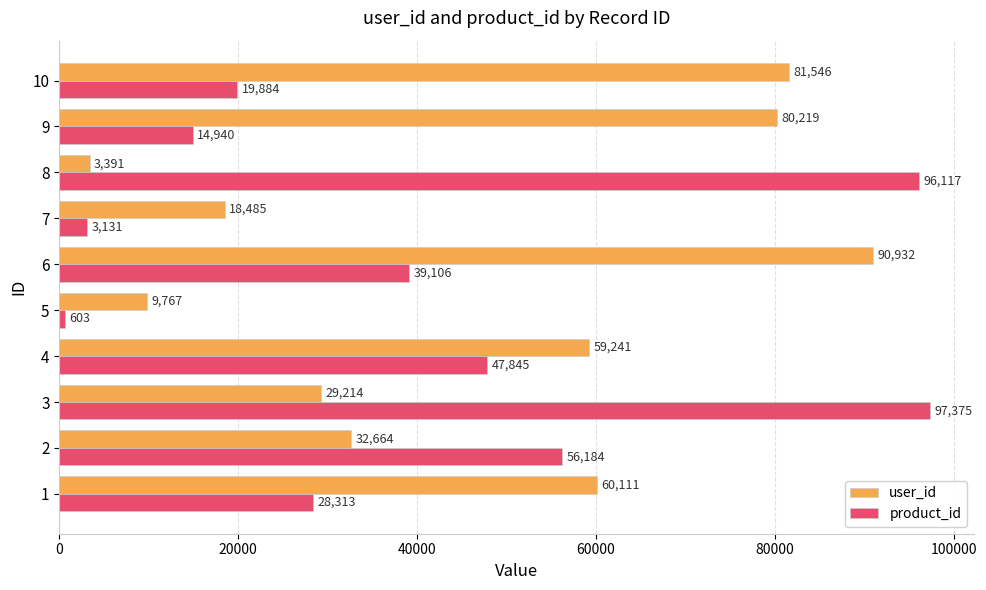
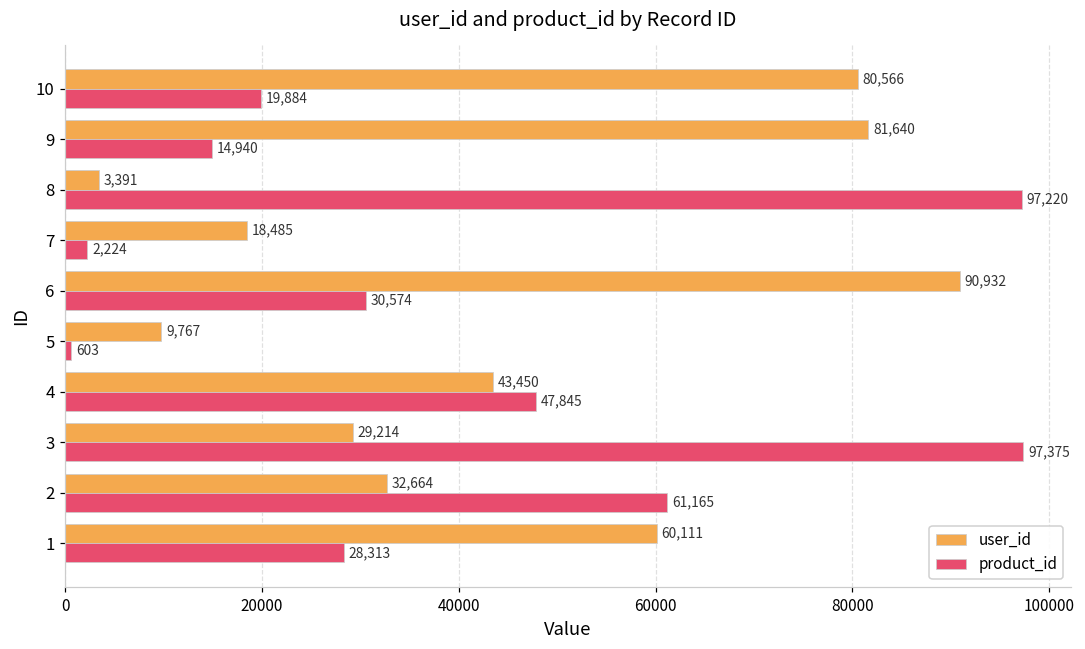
  {
    "user_id": {
-     "10": "81,546",
-     "9": "80,219",
+     "10": "80,566",
+     "9": "81,640",
      "8": "3,391",
      "7": "18,485",
      "6": "90,932",
      "5": "9,767",
-     "4": "59,241",
+     "4": "43,450",
      "3": "29,214",
      "2": "32,664",
      "1": "60,111"
    },
    "product_id": {
      "10": "19,884",
      "9": "14,940",
-     "8": "96,117",
-     "7": "3,131",
-     "6": "39,106",
+     "8": "97,220",
+     "7": "2,224",
+     "6": "30,574",
      "5": "603",
      "4": "47,845",
      "3": "97,375",
-     "2": "56,184",
+     "2": "61,165",
      "1": "28,313"
    }
  }
